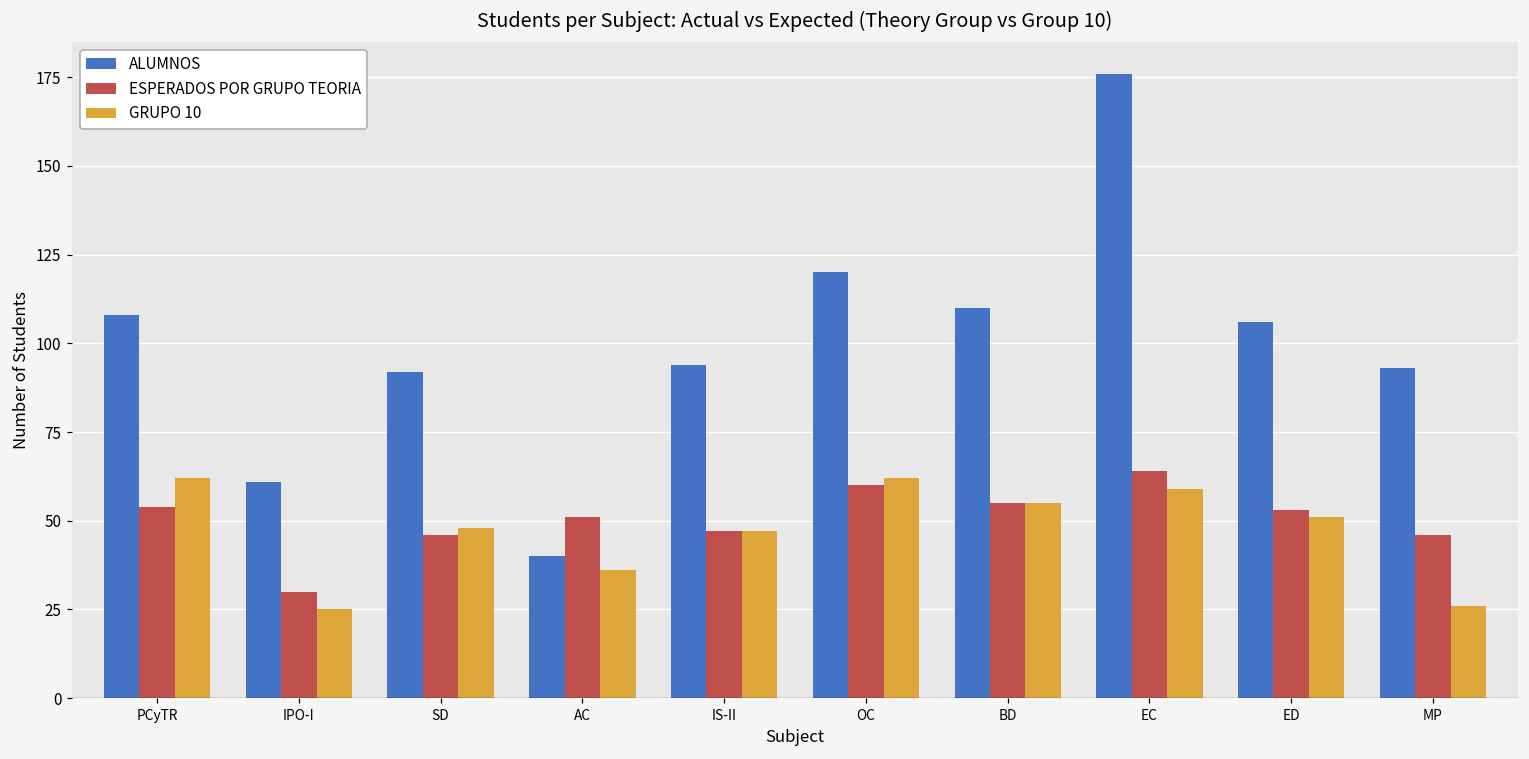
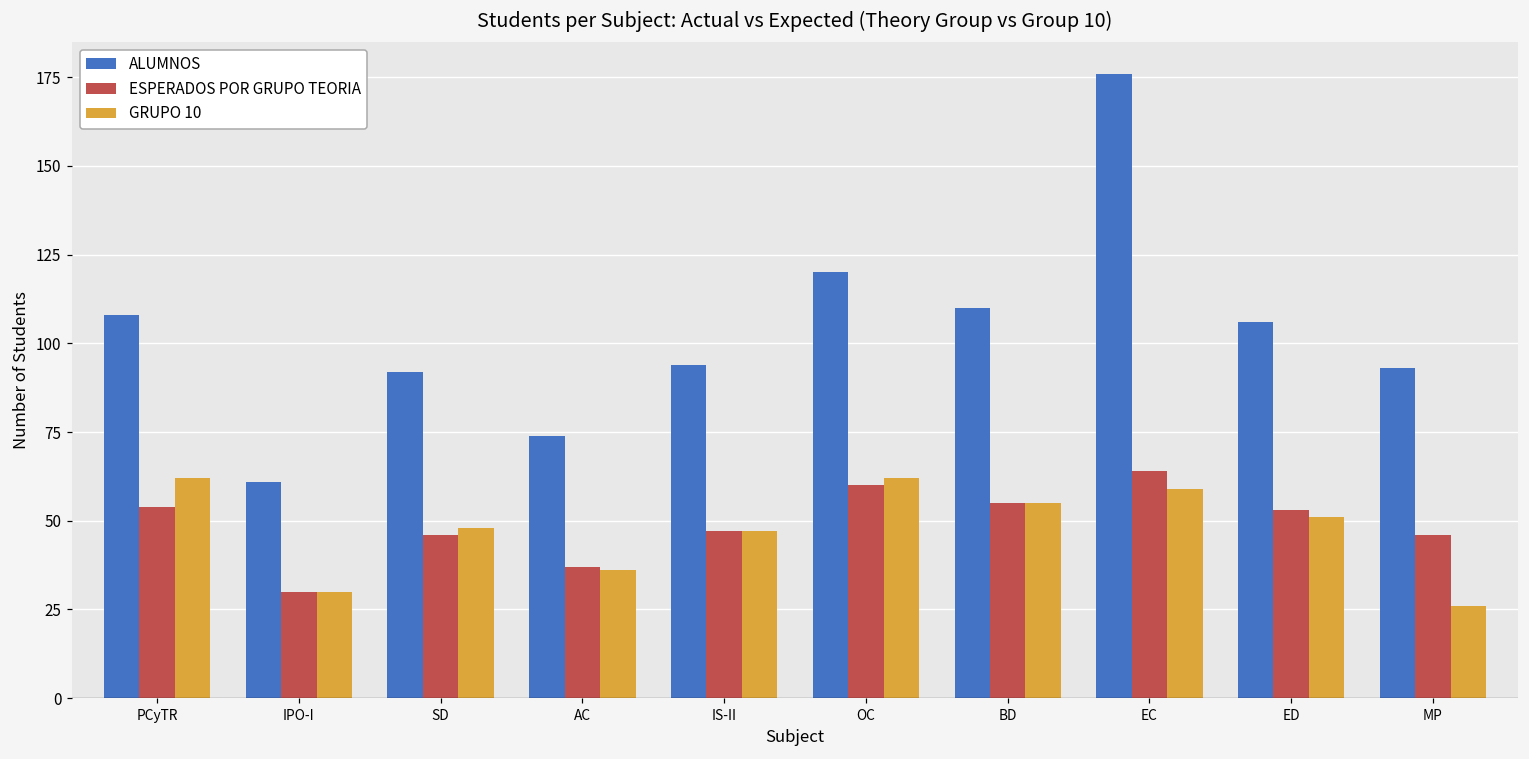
  {
    "ALUMNOS": {
      "PCyTR": 108,
      "IPO-I": 61,
      "SD": 92,
-     "AC": 40,
+     "AC": 74,
      "IS-II": 94,
      "OC": 120,
      "BD": 110,
      "EC": 176,
      "ED": 106,
      "MP": 93
    },
    "ESPERADOS POR GRUPO TEORIA": {
      "PCyTR": 54,
      "IPO-I": 30,
      "SD": 46,
-     "AC": 51,
+     "AC": 37,
      "IS-II": 47,
      "OC": 60,
      "BD": 55,
      "EC": 64,
      "ED": 53,
      "MP": 46
    },
    "GRUPO 10": {
      "PCyTR": 62,
-     "IPO-I": 25,
+     "IPO-I": 30,
      "SD": 48,
      "AC": 36,
      "IS-II": 47,
      "OC": 62,
      "BD": 55,
      "EC": 59,
      "ED": 51,
      "MP": 26
    }
  }
